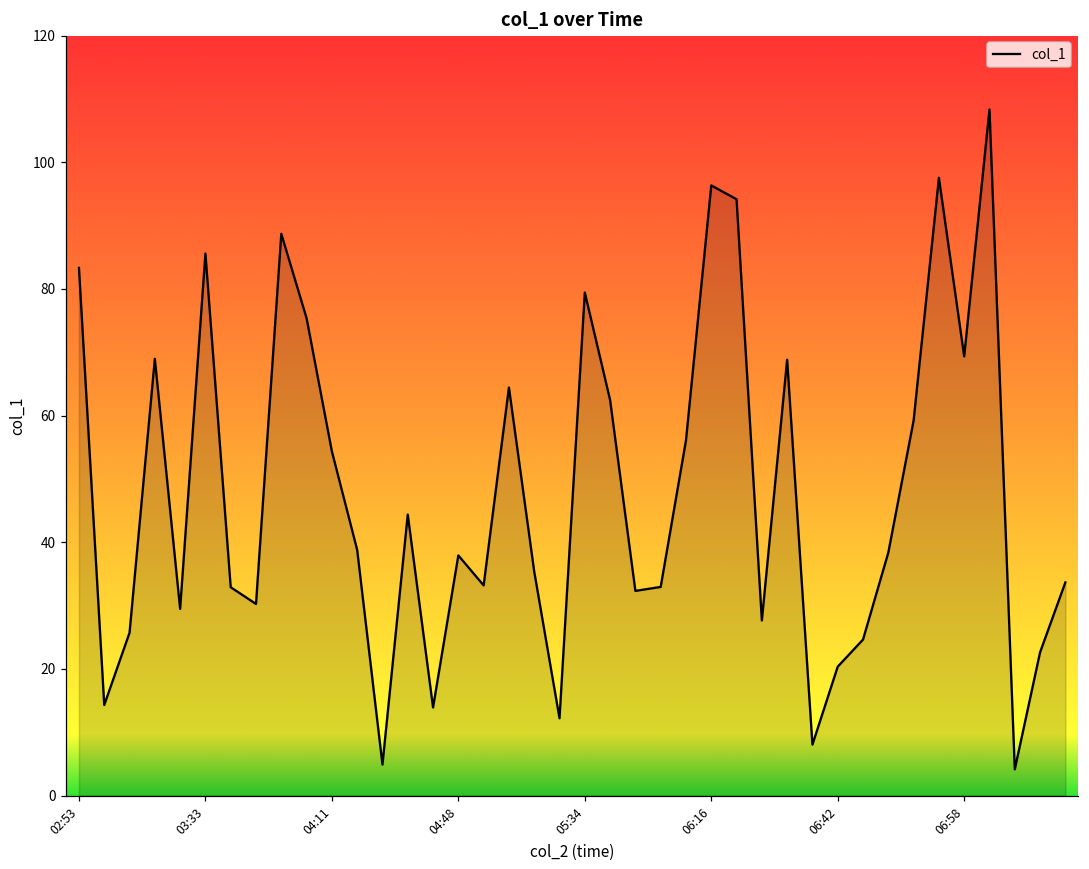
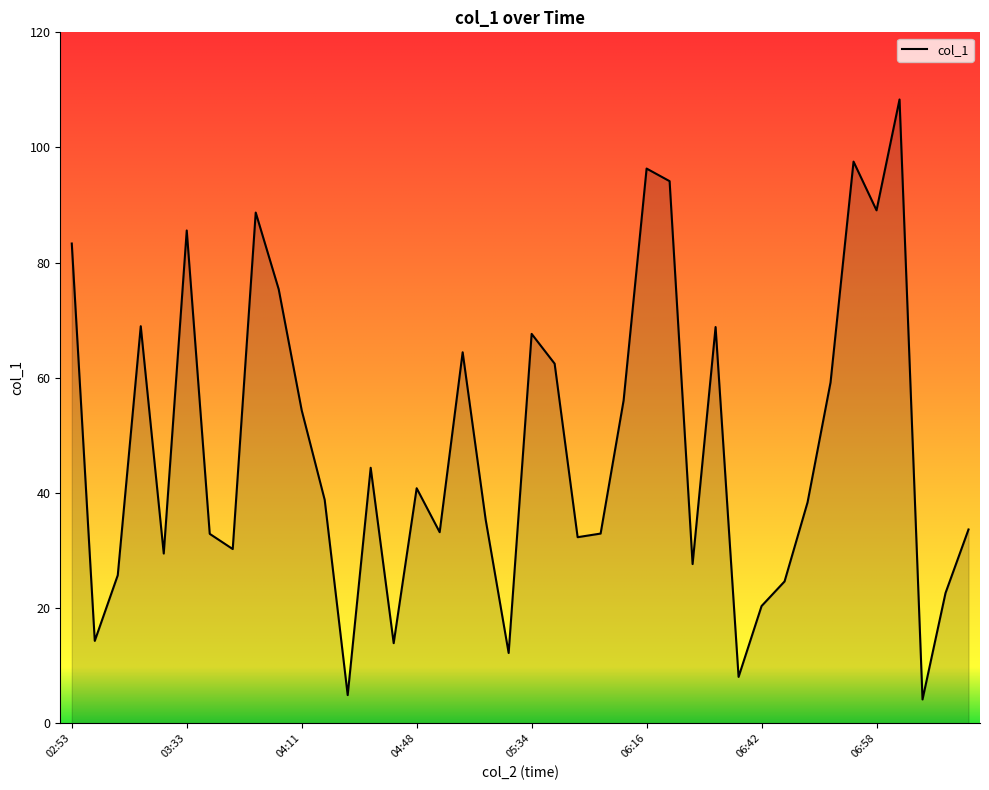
  {
    "02:53": 83,
    "03:33": 86,
    "04:11": 54,
-   "04:48": 38,
-   "05:34": 79,
+   "04:48": 41,
+   "05:34": 68,
    "06:16": 96,
    "06:42": 20,
-   "06:58": 69
+   "06:58": 89
  }
